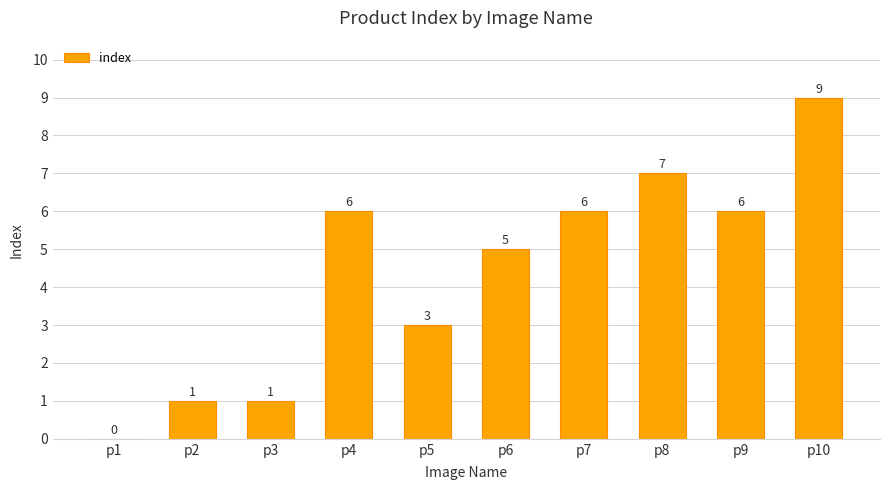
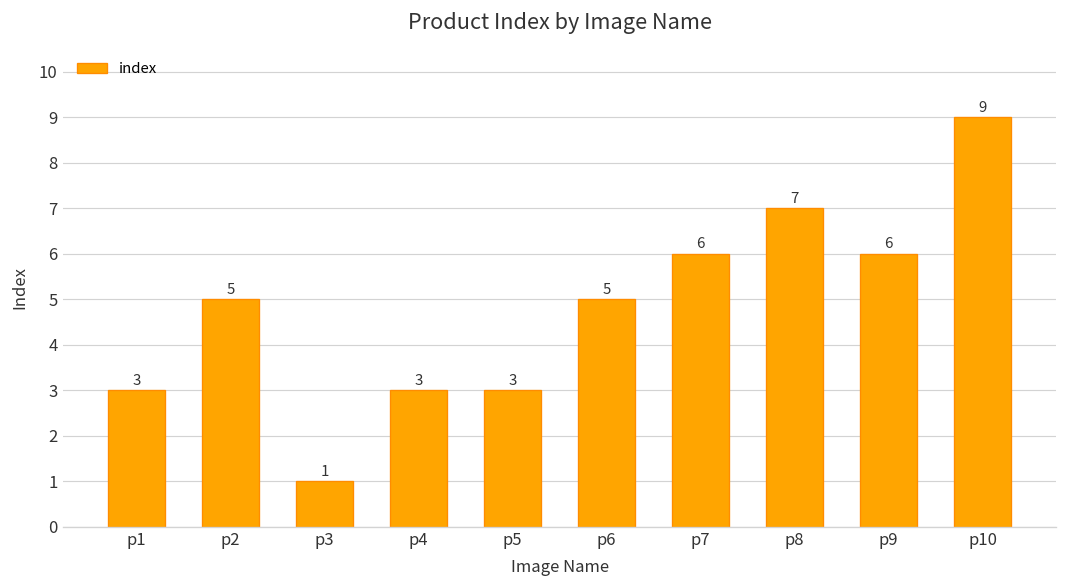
  {
-   "p1": 0,
-   "p2": 1,
+   "p1": 3,
+   "p2": 5,
    "p3": 1,
-   "p4": 6,
+   "p4": 3,
    "p5": 3,
    "p6": 5,
    "p7": 6,
    "p8": 7,
    "p9": 6,
    "p10": 9
  }
